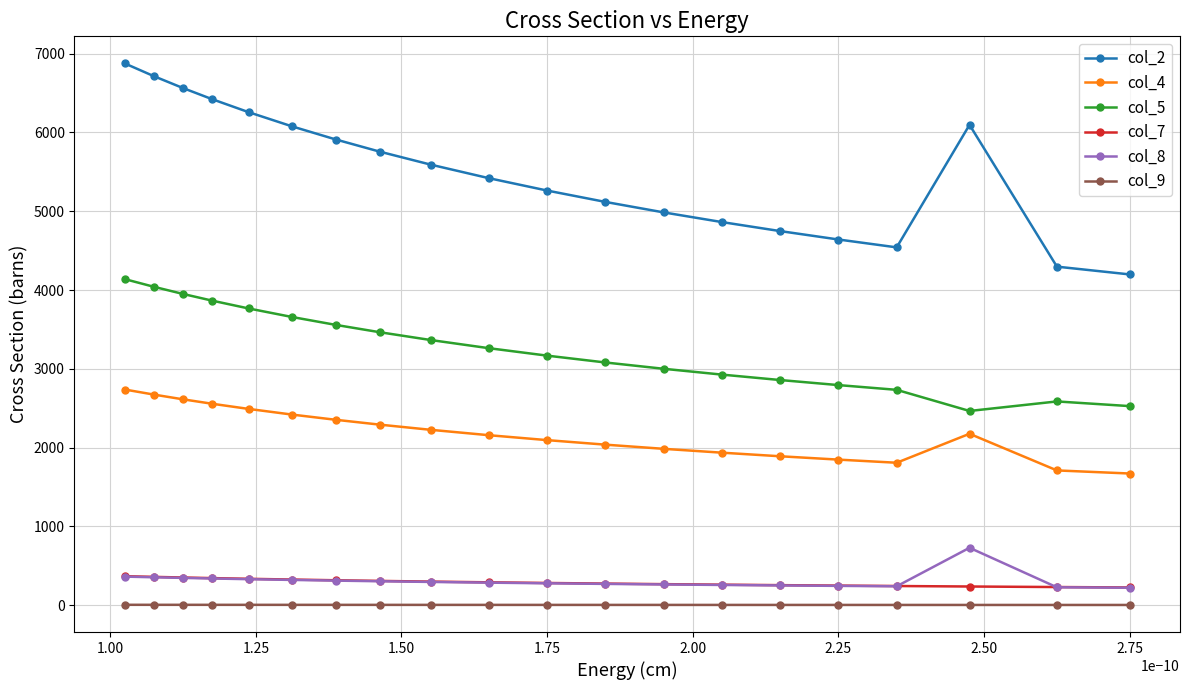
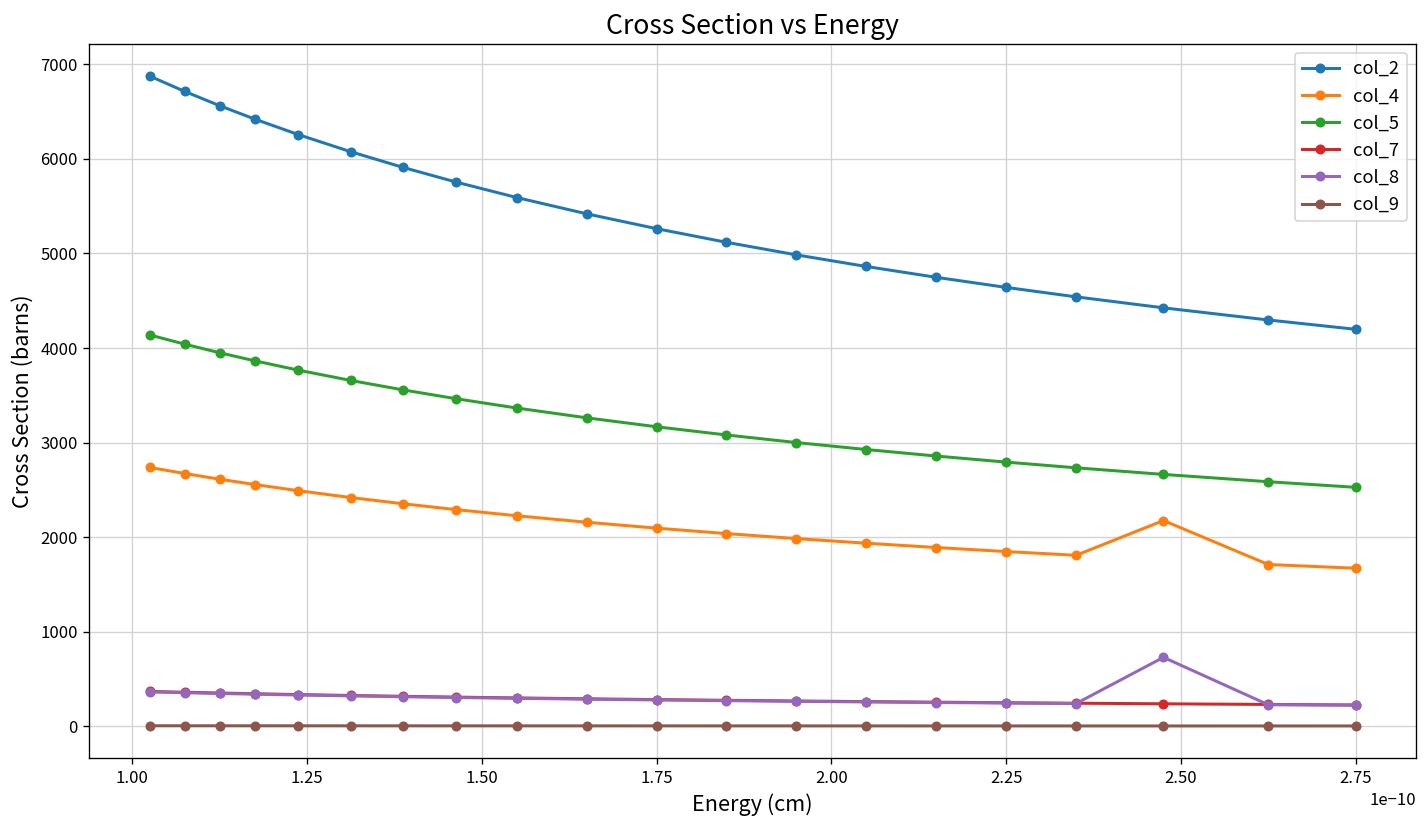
  {
    "col_2": {
-     "2.50": 6100
+     "2.50": 4400
    },
    "col_4": {
      "2.50": 2200
    },
    "col_5": {
-     "2.50": 2500
+     "2.50": 2700
    },
    "col_7": {
      "2.50": 200
    },
    "col_8": {
      "2.50": 700
    },
    "col_9": {
      "2.50": 0
    }
  }
